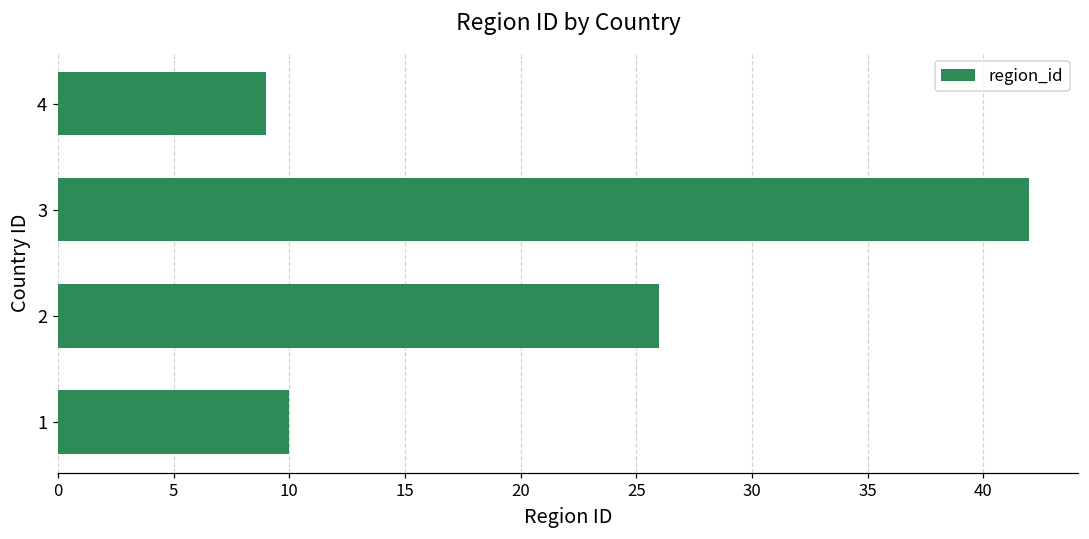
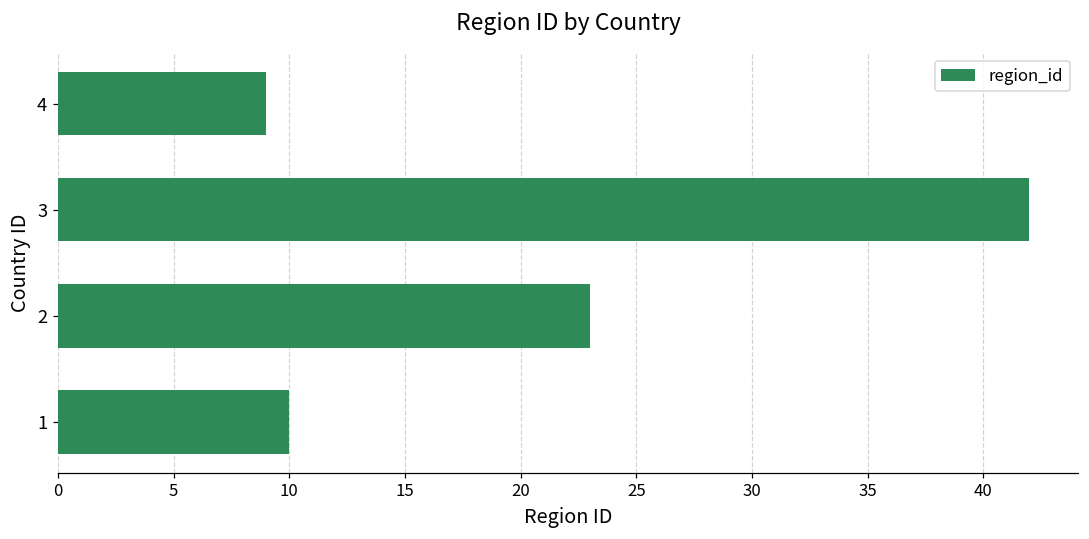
  {
    "4": 9,
    "3": 42,
-   "2": 26,
+   "2": 23,
    "1": 10
  }
